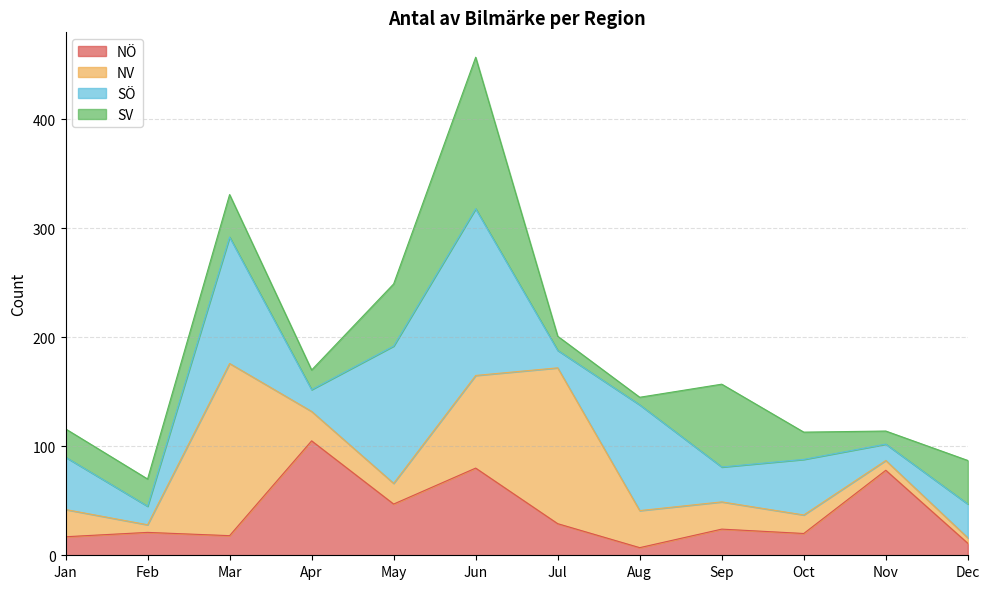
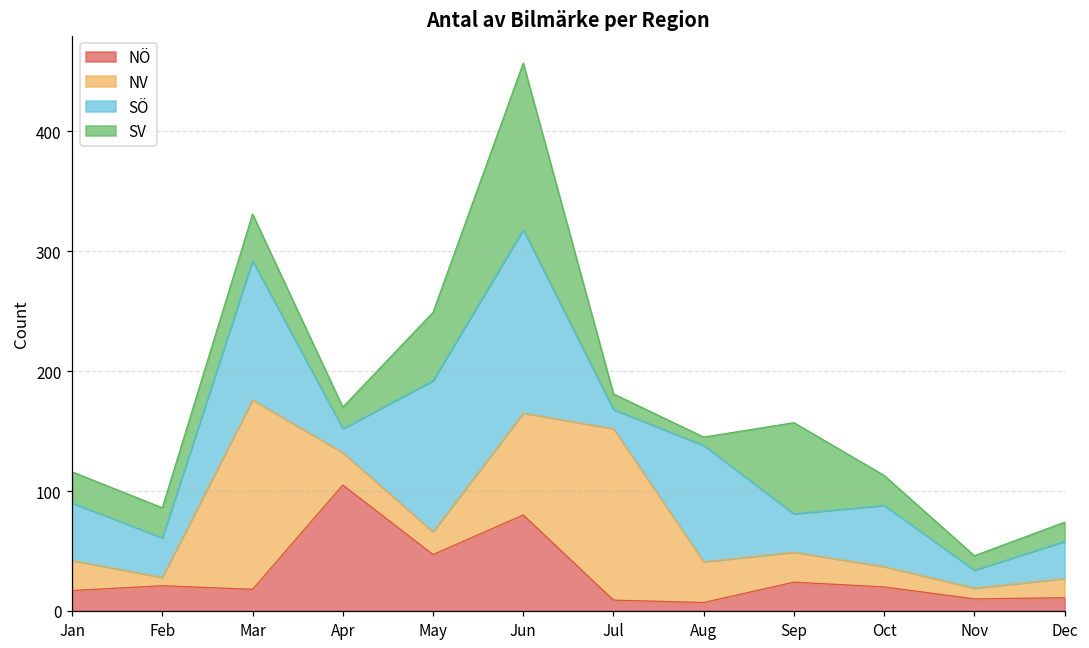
  {
    "NÖ": {
      "Jan": 17,
      "Feb": 21,
      "Mar": 18,
      "Apr": 105,
      "May": 47,
      "Jun": 80,
-     "Jul": 29,
+     "Jul": 9,
      "Aug": 7,
      "Sep": 24,
      "Oct": 20,
-     "Nov": 78,
+     "Nov": 10,
      "Dec": 11
    },
    "NV": {
      "Jan": 25,
      "Feb": 7,
      "Mar": 158,
      "Apr": 27,
      "May": 19,
      "Jun": 85,
      "Jul": 143,
      "Aug": 34,
      "Sep": 25,
      "Oct": 17,
      "Nov": 9,
-     "Dec": 5
+     "Dec": 16
    },
    "SÖ": {
      "Jan": 48,
-     "Feb": 17,
+     "Feb": 33,
      "Mar": 116,
      "Apr": 20,
      "May": 126,
      "Jun": 153,
      "Jul": 16,
      "Aug": 97,
      "Sep": 32,
      "Oct": 51,
      "Nov": 15,
      "Dec": 31
    },
    "SV": {
      "Jan": 26,
      "Feb": 25,
      "Mar": 39,
      "Apr": 18,
      "May": 57,
      "Jun": 139,
      "Jul": 13,
      "Aug": 7,
      "Sep": 76,
      "Oct": 25,
      "Nov": 12,
-     "Dec": 40
+     "Dec": 16
    }
  }
